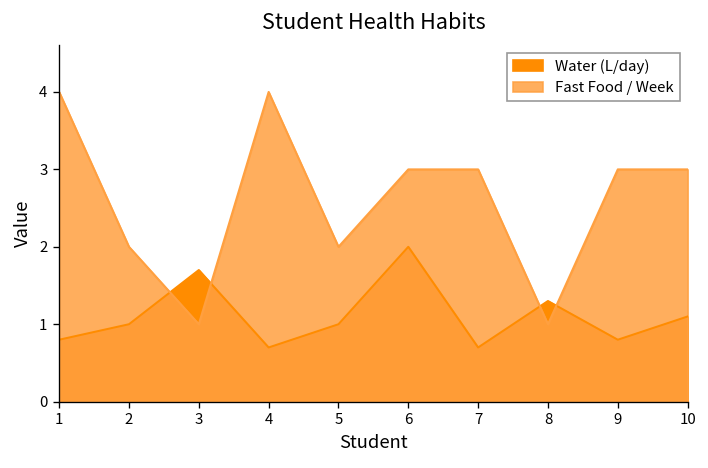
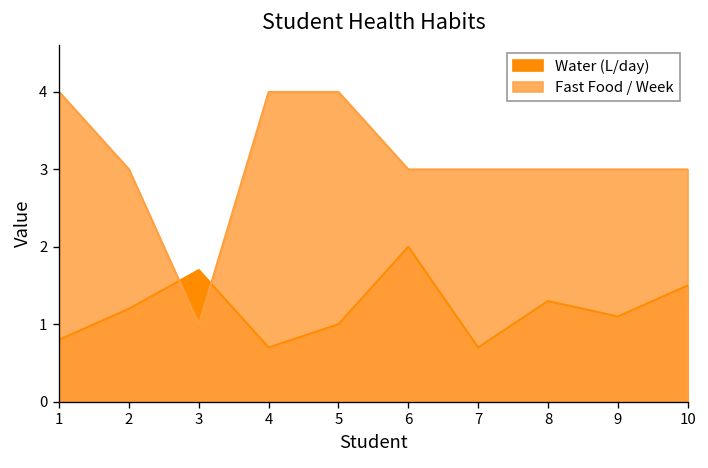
  {
    "Water (L/day)": {
      "1": 0.8,
-     "2": 1.0,
+     "2": 1.2,
      "3": 1.7,
      "4": 0.7,
      "5": 1.0,
      "6": 2.0,
      "7": 0.7,
      "8": 1.3,
-     "9": 0.8,
-     "10": 1.1
+     "9": 1.1,
+     "10": 1.5
    },
    "Fast Food / Week": {
      "1": 4,
-     "2": 2,
+     "2": 3,
      "3": 1,
      "4": 4,
-     "5": 2,
+     "5": 4,
      "6": 3,
      "7": 3,
-     "8": 1,
+     "8": 3,
      "9": 3,
      "10": 3
    }
  }
